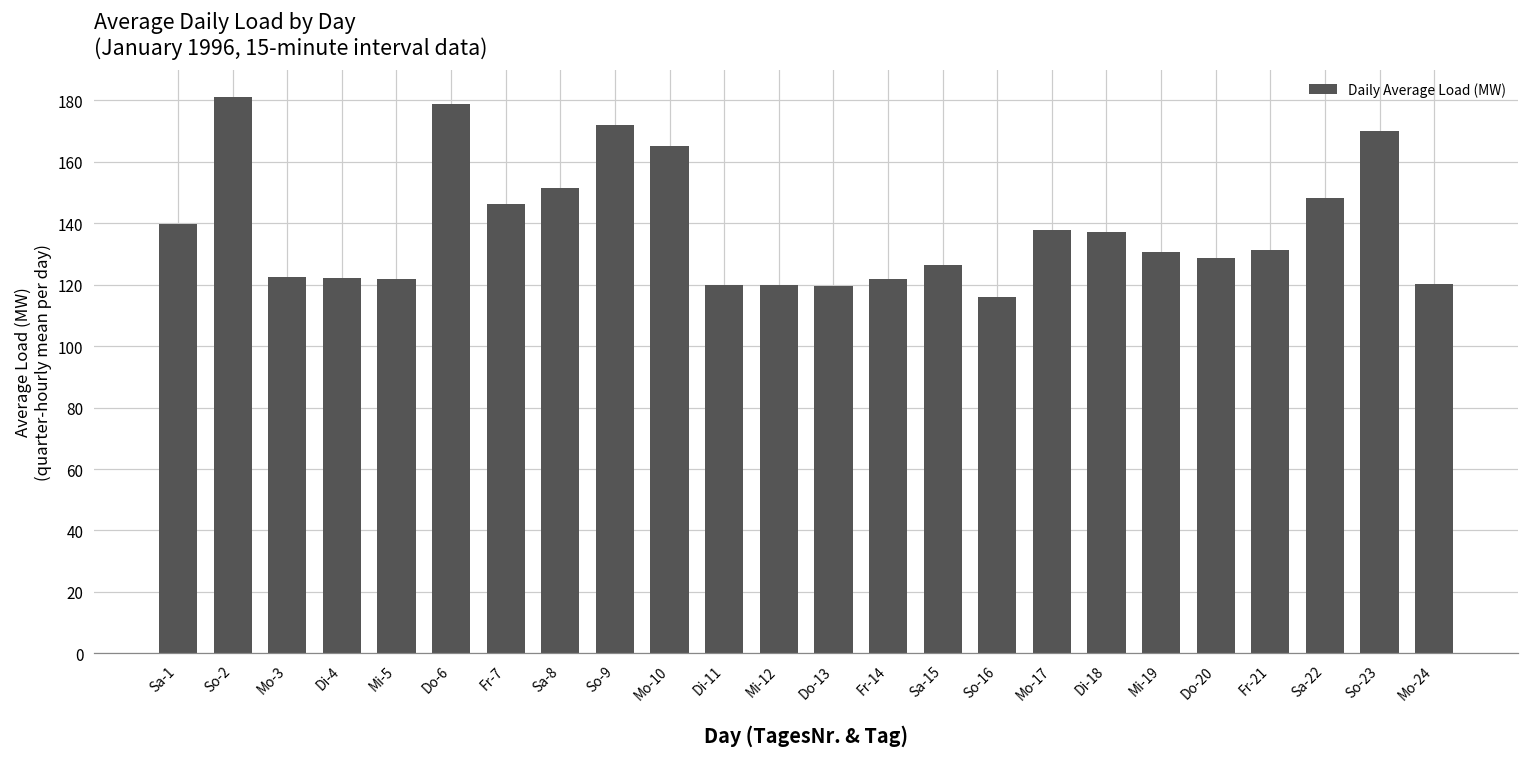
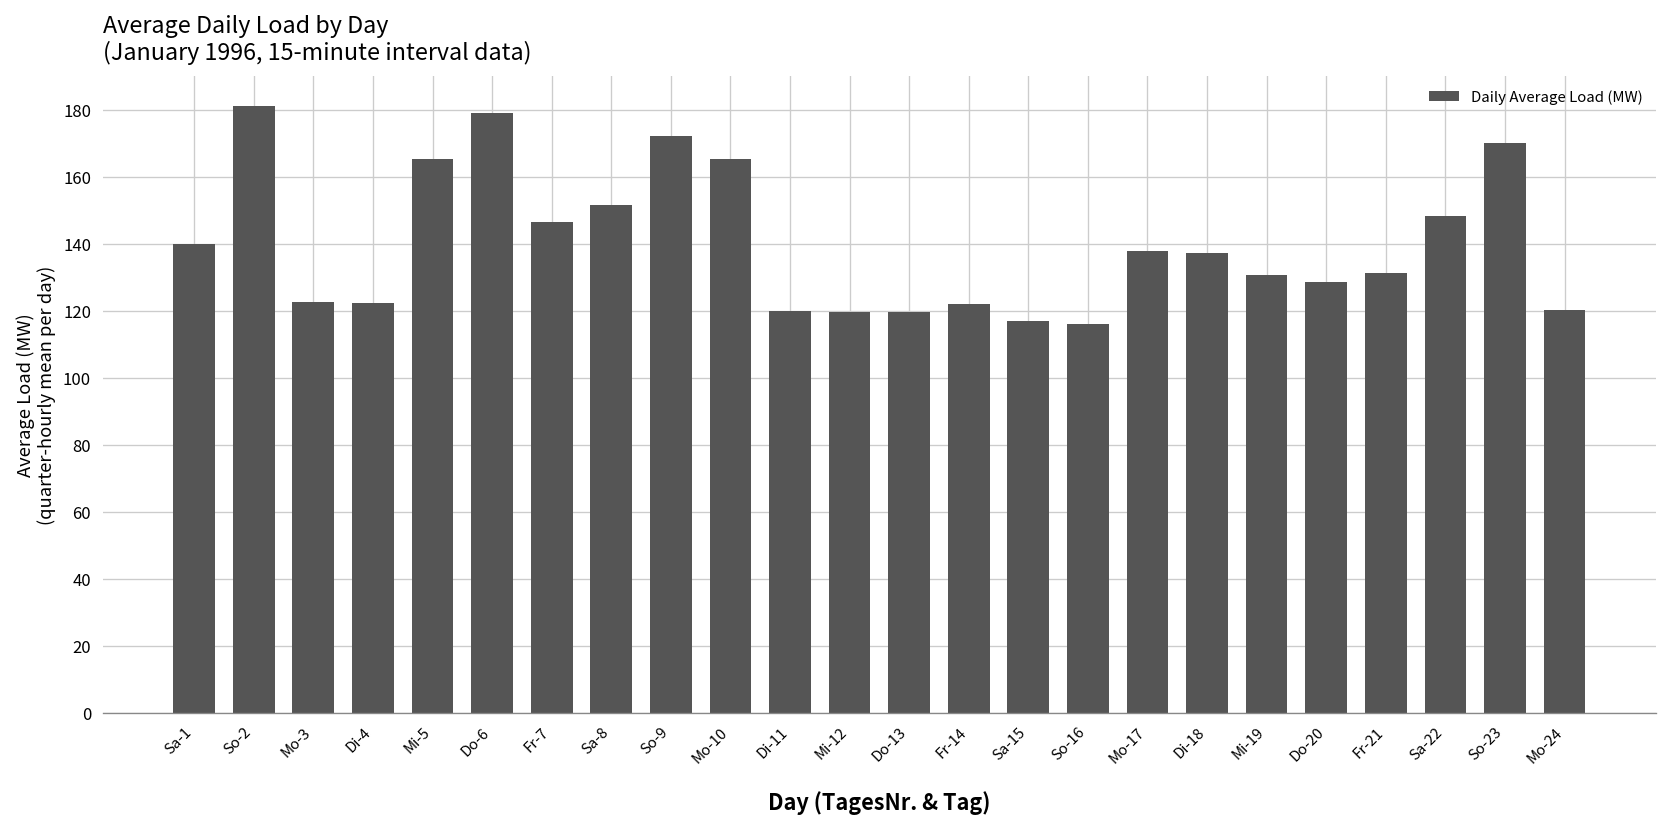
  {
    "Sa-1": 140,
    "So-2": 181,
    "Mo-3": 123,
    "Di-4": 122,
-   "Mi-5": 122,
+   "Mi-5": 165,
    "Do-6": 179,
    "Fr-7": 146,
    "Sa-8": 151,
    "So-9": 172,
    "Mo-10": 165,
    "Di-11": 120,
    "Mi-12": 120,
    "Do-13": 119,
    "Fr-14": 122,
-   "Sa-15": 127,
+   "Sa-15": 117,
    "So-16": 116,
    "Mo-17": 138,
    "Di-18": 137,
    "Mi-19": 131,
    "Do-20": 129,
    "Fr-21": 131,
    "Sa-22": 148,
    "So-23": 170,
    "Mo-24": 120
  }
